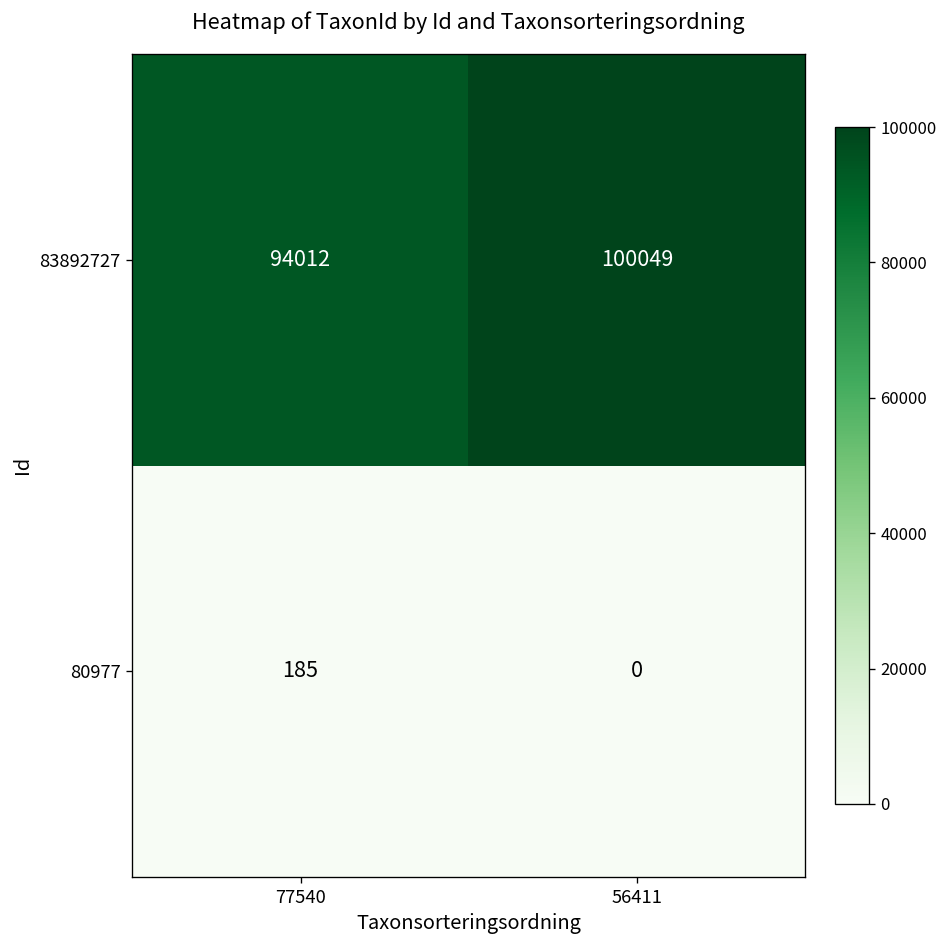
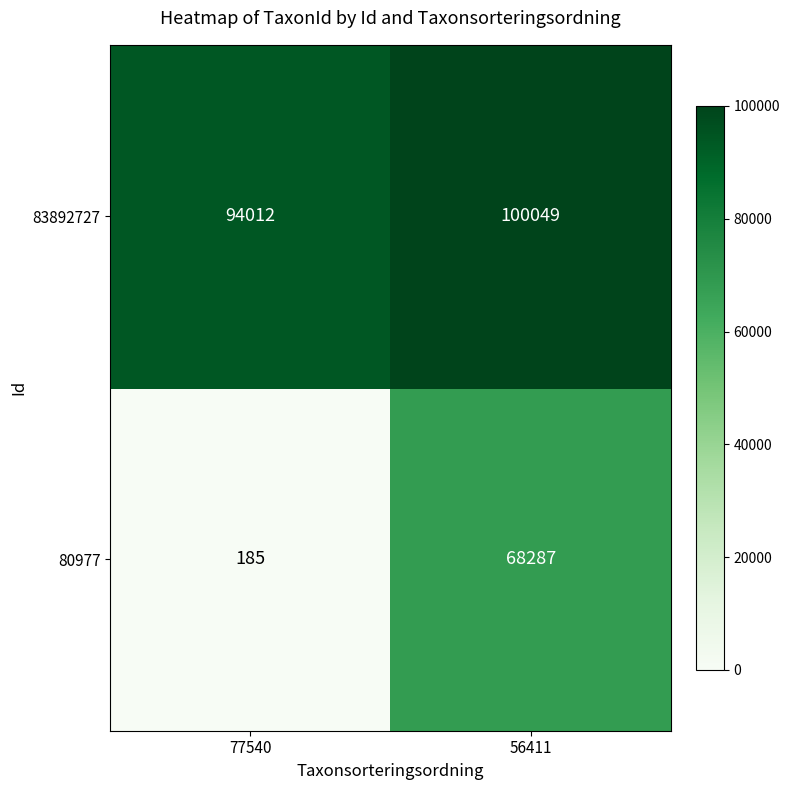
  {
    "83892727": {
      "77540": 94012,
      "56411": 100049
    },
    "80977": {
      "77540": 185,
-     "56411": 0
+     "56411": 68287
    }
  }
